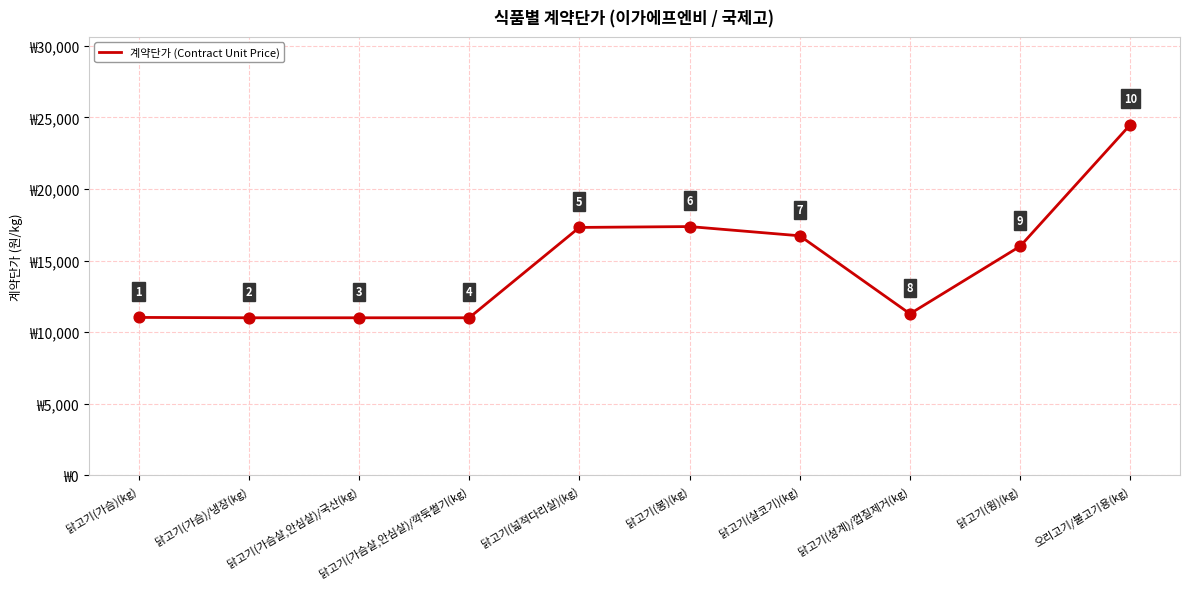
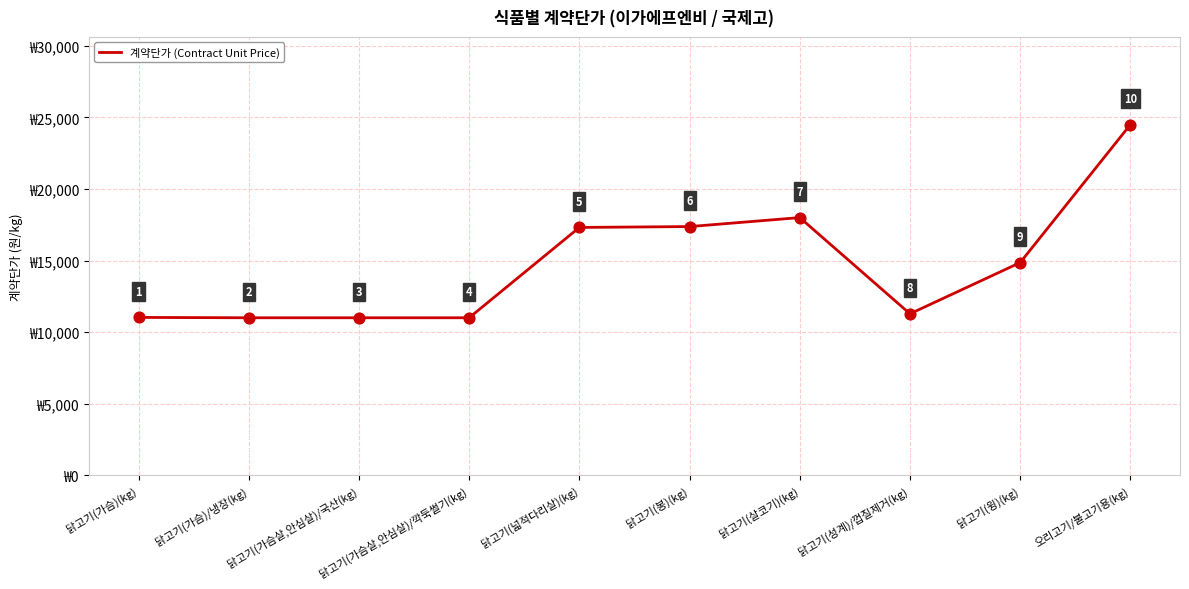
  {
-   "닭고기(살코기)(kg)": "₩16,700",
-   "닭고기(윙)(kg)": "₩16,000"
+   "닭고기(살코기)(kg)": "₩18,000",
+   "닭고기(윙)(kg)": "₩14,900"
  }
